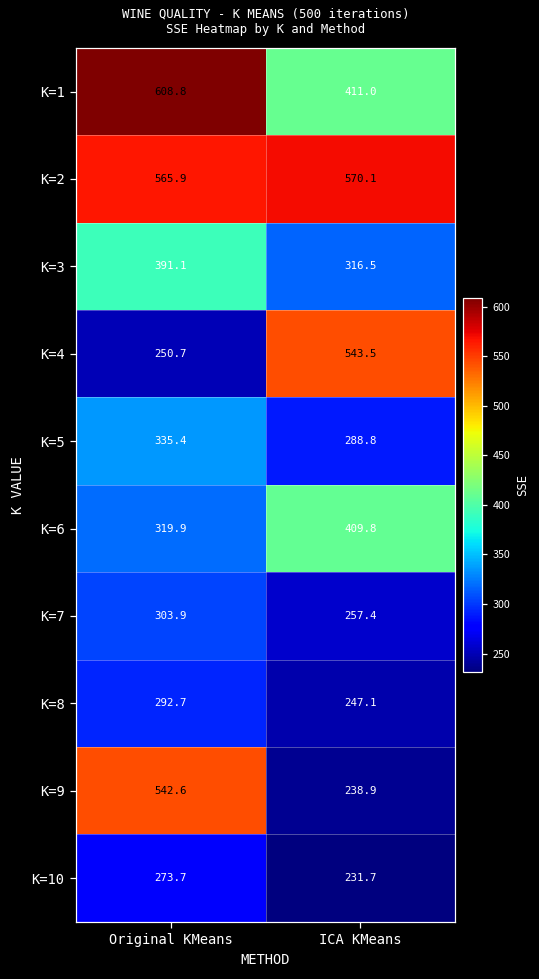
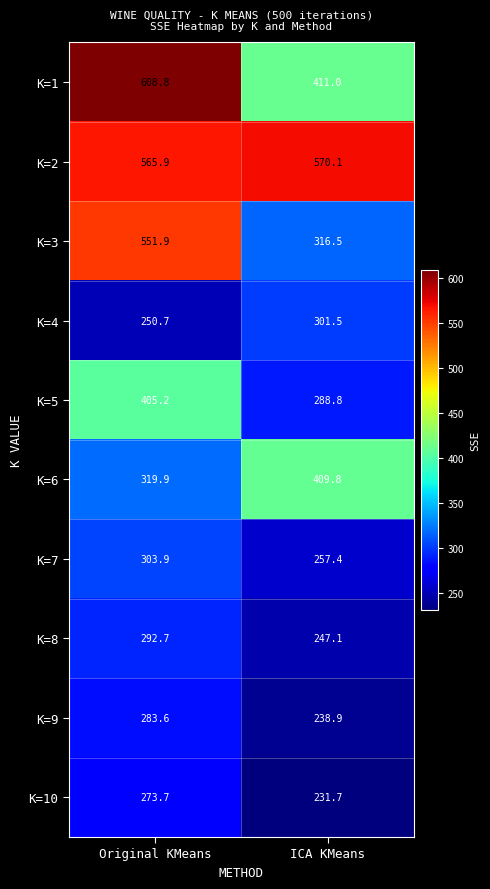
  {
    "K=1": {
      "Original KMeans": 608.8,
      "ICA KMeans": 411.0
    },
    "K=2": {
      "Original KMeans": 565.9,
      "ICA KMeans": 570.1
    },
    "K=3": {
-     "Original KMeans": 391.1,
+     "Original KMeans": 551.9,
      "ICA KMeans": 316.5
    },
    "K=4": {
      "Original KMeans": 250.7,
-     "ICA KMeans": 543.5
+     "ICA KMeans": 301.5
    },
    "K=5": {
-     "Original KMeans": 335.4,
+     "Original KMeans": 405.2,
      "ICA KMeans": 288.8
    },
    "K=6": {
      "Original KMeans": 319.9,
      "ICA KMeans": 409.8
    },
    "K=7": {
      "Original KMeans": 303.9,
      "ICA KMeans": 257.4
    },
    "K=8": {
      "Original KMeans": 292.7,
      "ICA KMeans": 247.1
    },
    "K=9": {
-     "Original KMeans": 542.6,
+     "Original KMeans": 283.6,
      "ICA KMeans": 238.9
    },
    "K=10": {
      "Original KMeans": 273.7,
      "ICA KMeans": 231.7
    }
  }
